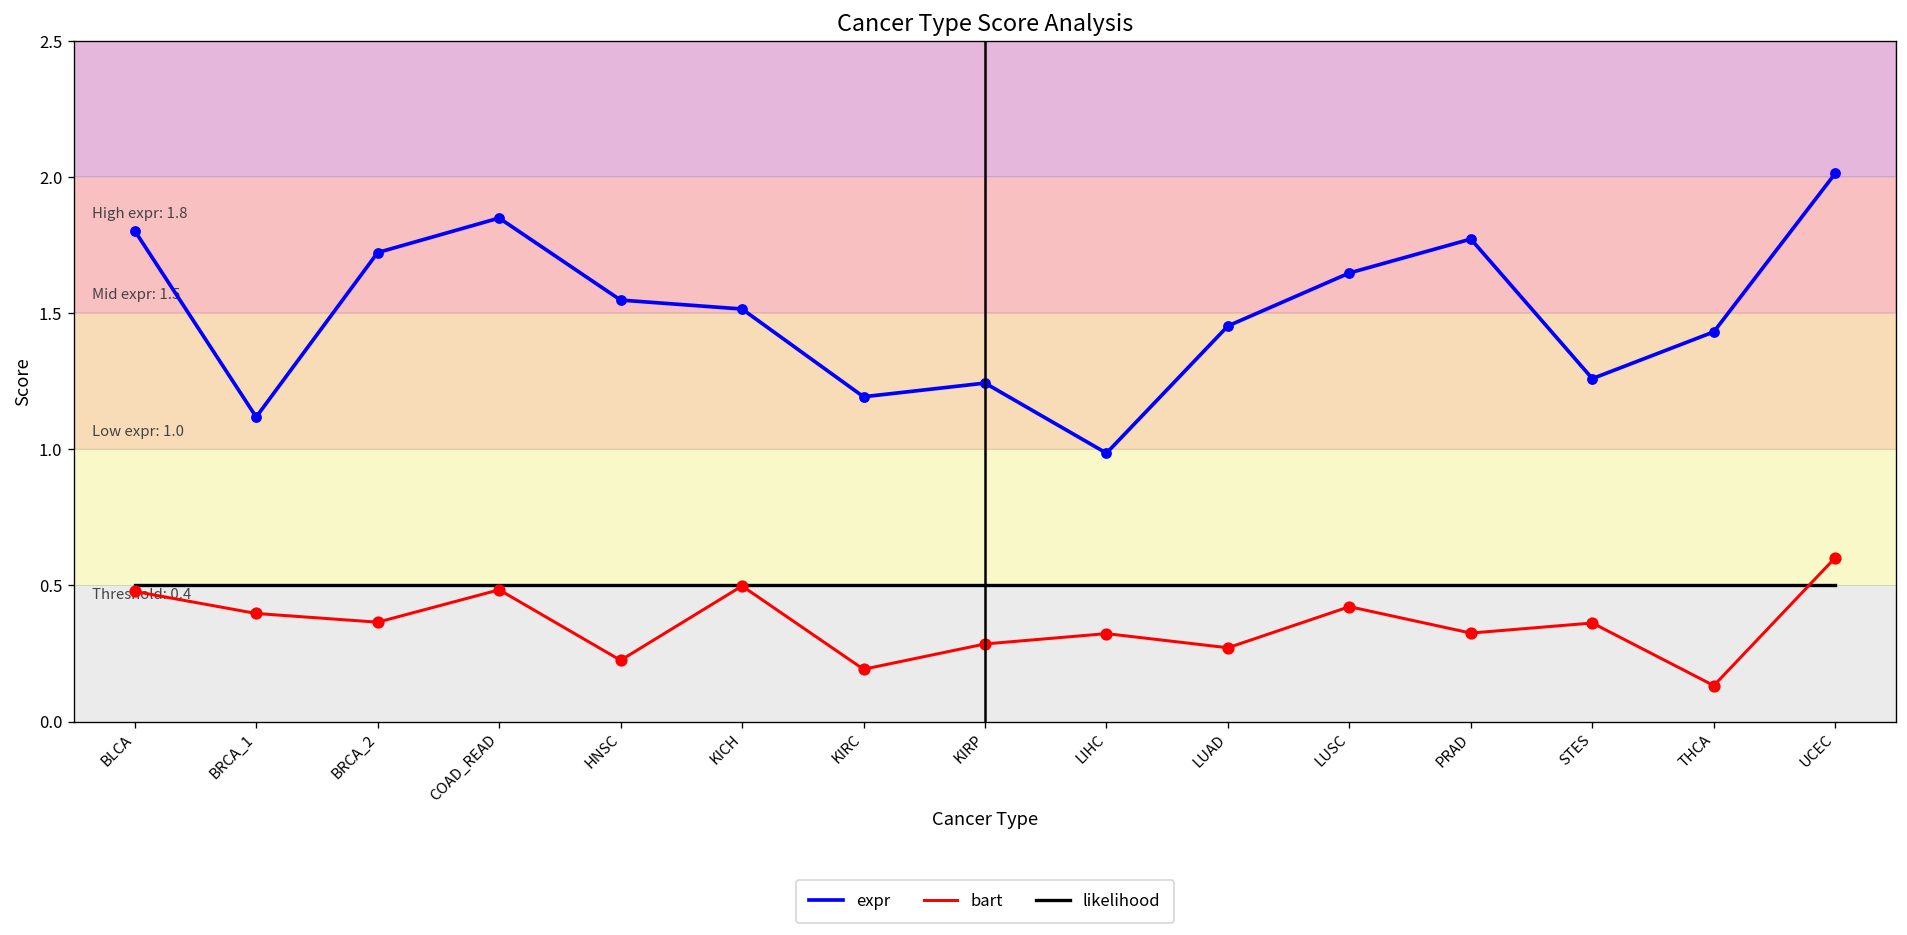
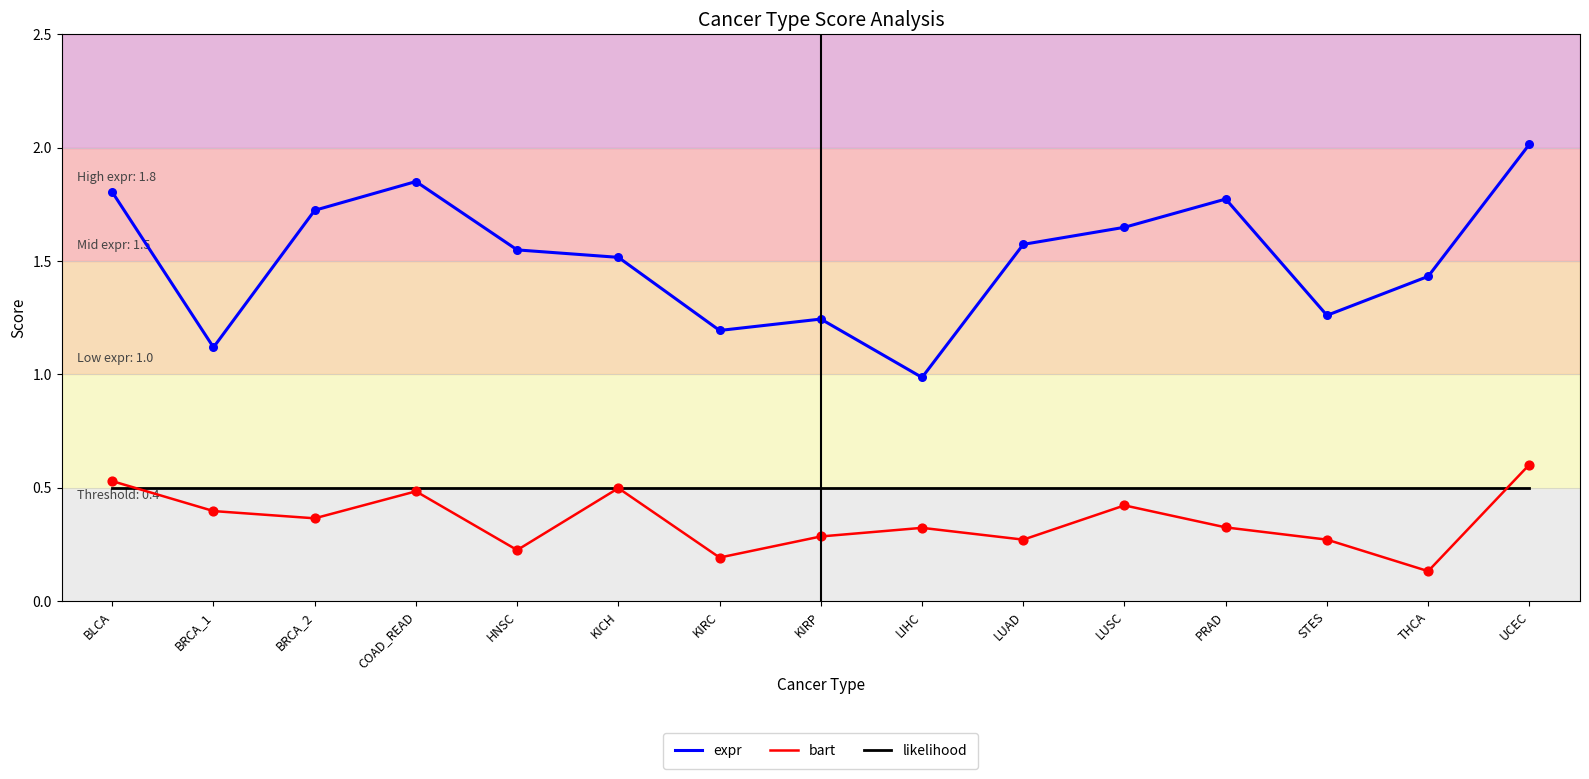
  {
    "expr": {
      "BRCA_1": 1.12,
      "BRCA_2": 1.72,
      "COAD_READ": 1.85,
      "HNSC": 1.55,
      "KICH": 1.52,
      "KIRC": 1.19,
      "KIRP": 1.24,
      "LIHC": 0.99,
-     "LUAD": 1.45,
+     "LUAD": 1.57,
      "LUSC": 1.65,
      "PRAD": 1.77,
      "STES": 1.26,
      "THCA": 1.43,
      "UCEC": 2.01
    },
    "bart": {
-     "BLCA": 0.48,
+     "BLCA": 0.53,
      "BRCA_1": 0.40,
      "BRCA_2": 0.37,
      "COAD_READ": 0.48,
      "HNSC": 0.23,
      "KIRC": 0.19,
      "KIRP": 0.29,
      "LIHC": 0.32,
      "LUAD": 0.27,
      "LUSC": 0.42,
      "PRAD": 0.33,
-     "STES": 0.36,
+     "STES": 0.27,
      "THCA": 0.13,
      "UCEC": 0.60
    },
    "likelihood": {
      "BLCA": 0.50,
      "BRCA_1": 0.50,
      "BRCA_2": 0.50,
      "COAD_READ": 0.50,
      "HNSC": 0.50,
      "KIRC": 0.50,
      "KIRP": 0.50,
      "LIHC": 0.50,
      "LUAD": 0.50,
      "LUSC": 0.50,
      "PRAD": 0.50,
      "STES": 0.50,
      "THCA": 0.50,
      "UCEC": 0.50
    }
  }
